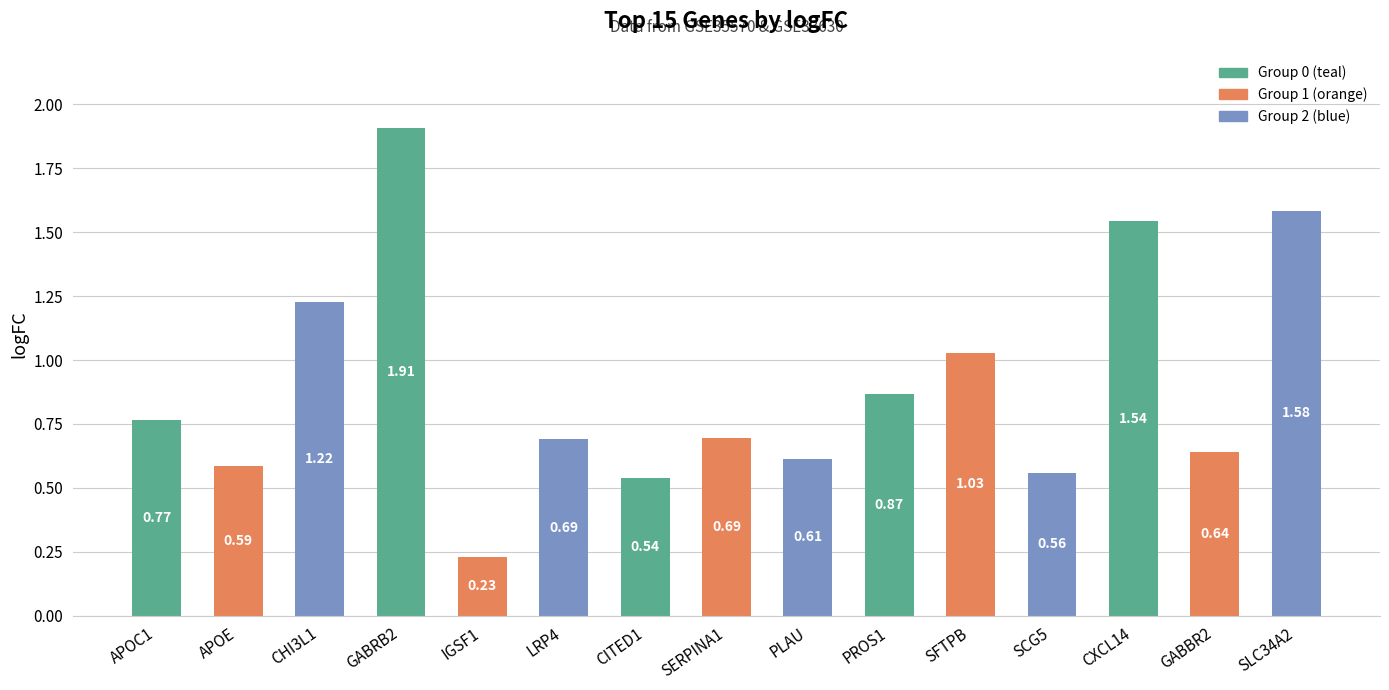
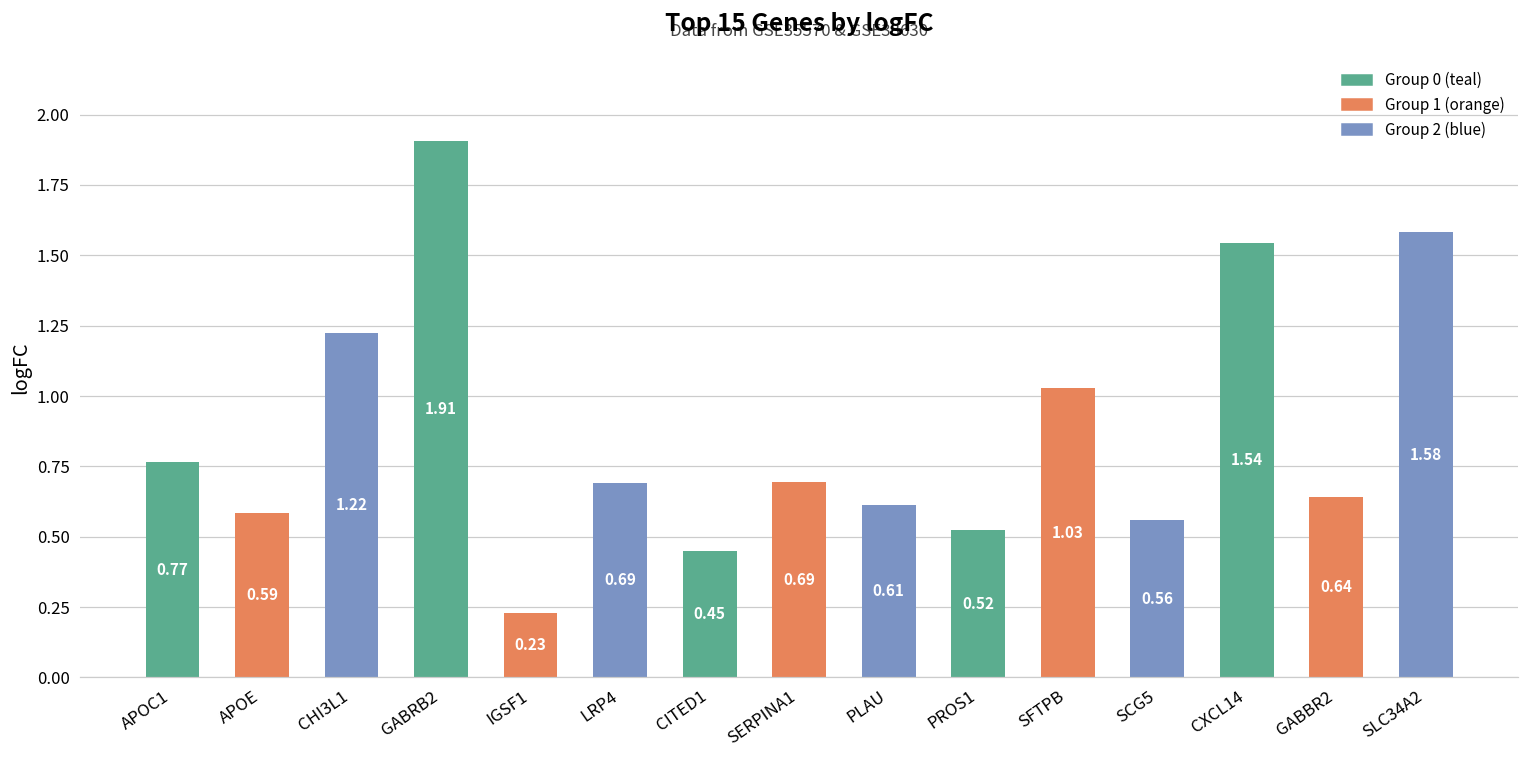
  {
    "APOC1": 0.77,
    "APOE": 0.59,
    "CHI3L1": 1.22,
    "GABRB2": 1.91,
    "IGSF1": 0.23,
    "LRP4": 0.69,
-   "CITED1": 0.54,
+   "CITED1": 0.45,
    "SERPINA1": 0.69,
    "PLAU": 0.61,
-   "PROS1": 0.87,
+   "PROS1": 0.52,
    "SFTPB": 1.03,
    "SCG5": 0.56,
    "CXCL14": 1.54,
    "GABBR2": 0.64,
    "SLC34A2": 1.58
  }
